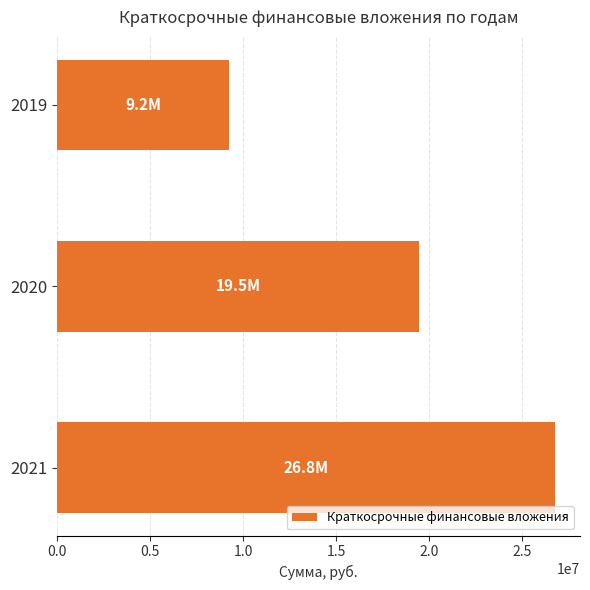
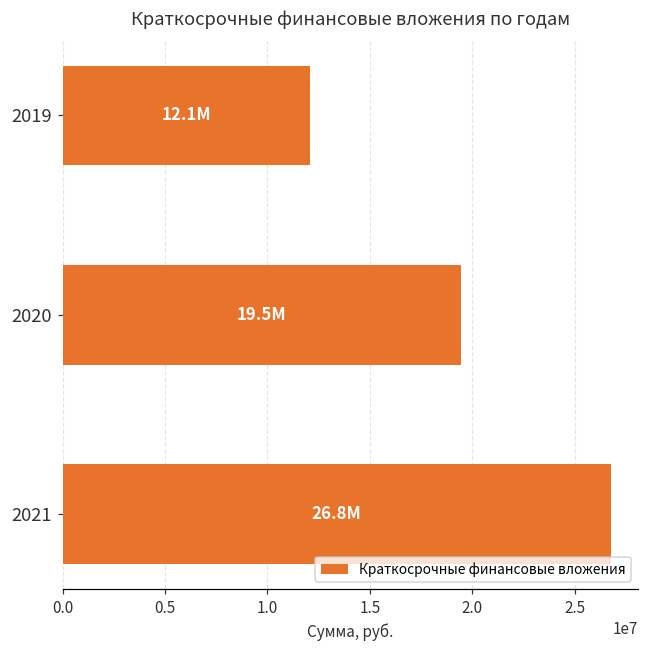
  {
-   "2019": "9.2M",
+   "2019": "12.1M",
    "2020": "19.5M",
    "2021": "26.8M"
  }
